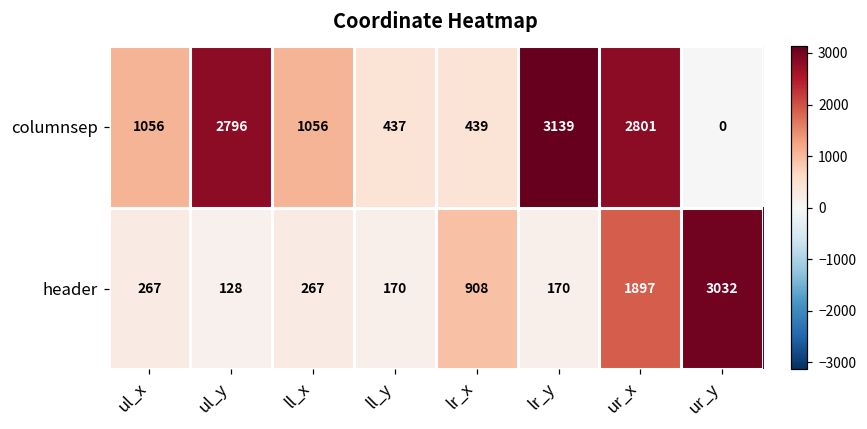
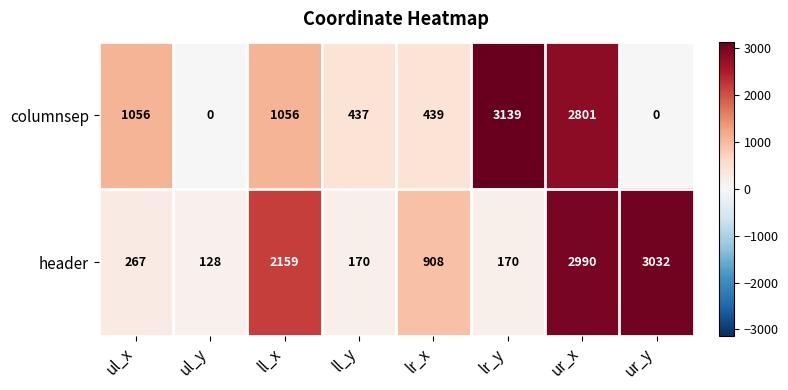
  {
    "columnsep": {
      "ul_x": 1056,
-     "ul_y": 2796,
+     "ul_y": 0,
      "ll_x": 1056,
      "ll_y": 437,
      "lr_x": 439,
      "lr_y": 3139,
      "ur_x": 2801,
      "ur_y": 0
    },
    "header": {
      "ul_x": 267,
      "ul_y": 128,
-     "ll_x": 267,
+     "ll_x": 2159,
      "ll_y": 170,
      "lr_x": 908,
      "lr_y": 170,
-     "ur_x": 1897,
+     "ur_x": 2990,
      "ur_y": 3032
    }
  }
